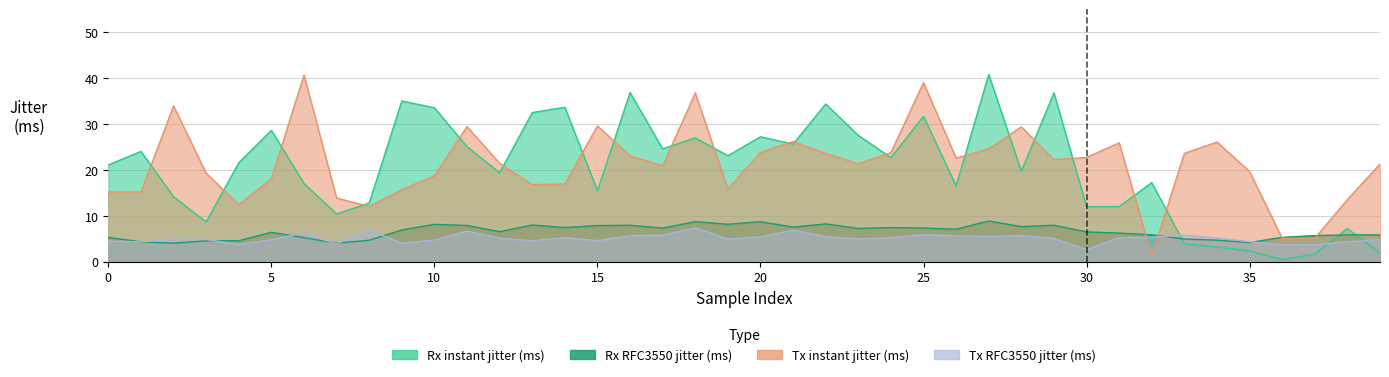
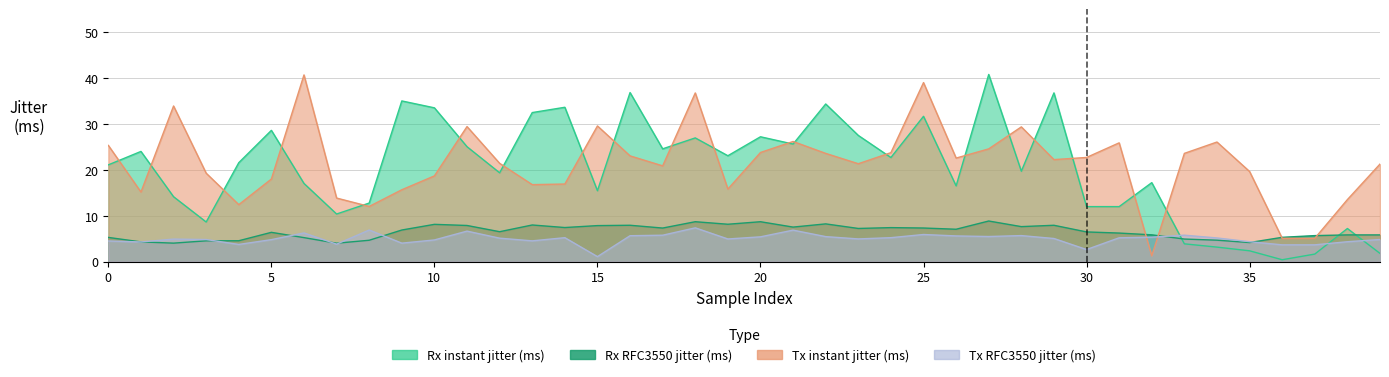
  {
    "Tx instant jitter (ms)": {
-     "0": 15,
+     "0": 25,
      "5": 18,
      "10": 19,
      "15": 30,
      "20": 24,
      "25": 39,
      "30": 23,
      "35": 20
    },
    "Tx RFC3550 jitter (ms)": {
      "0": 5,
      "5": 5,
      "10": 5,
-     "15": 5,
+     "15": 1,
      "20": 5,
      "25": 6,
      "30": 3
    }
  }
